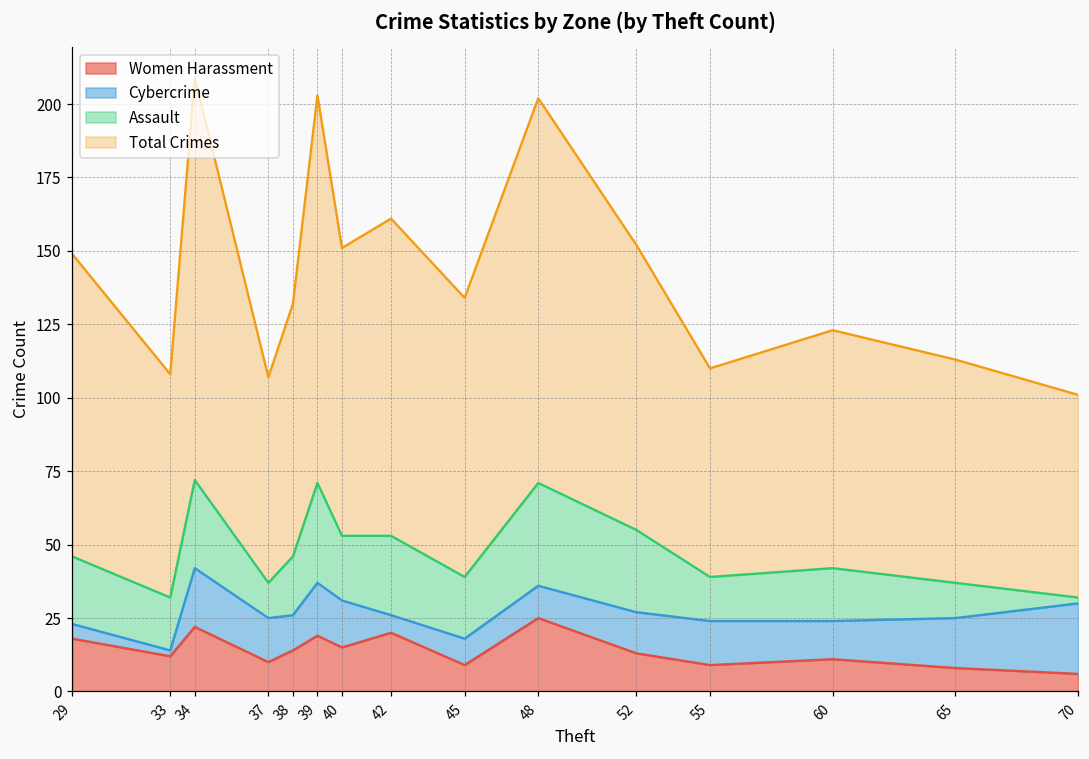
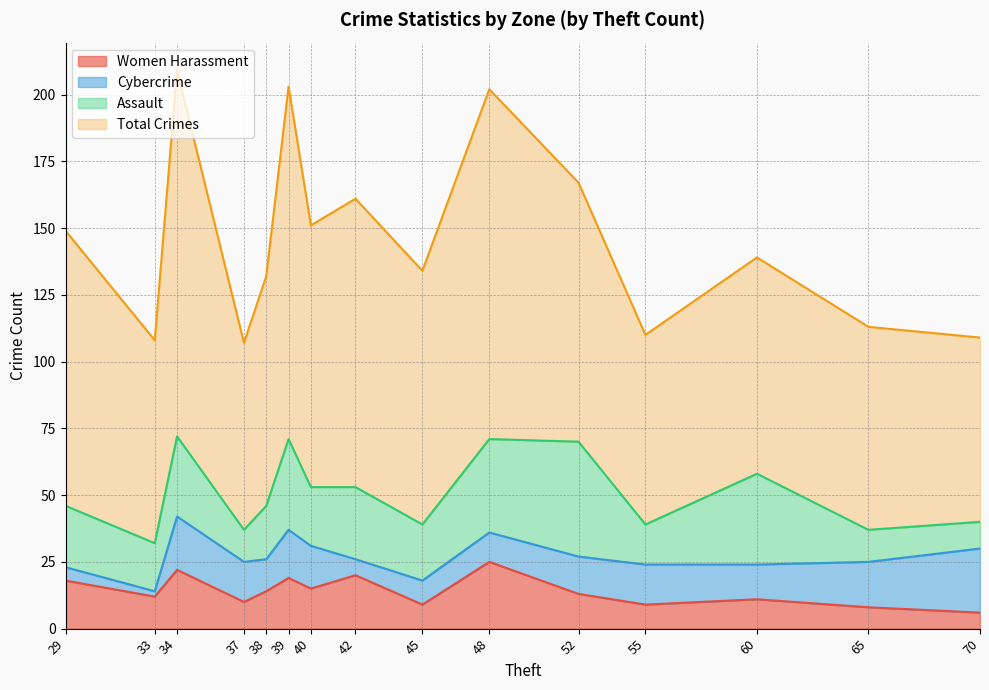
  {
    "Women Harassment": {
      "29": 18,
      "33": 12,
      "34": 22,
      "37": 10,
      "38": 14,
      "39": 19,
      "40": 15,
      "42": 20,
      "45": 9,
      "48": 25,
      "52": 13,
      "55": 9,
      "60": 11,
      "65": 8,
      "70": 6
    },
    "Cybercrime": {
      "29": 5,
      "33": 2,
      "34": 20,
      "37": 15,
      "38": 12,
      "39": 18,
      "40": 16,
      "42": 6,
      "45": 9,
      "48": 11,
      "52": 14,
      "55": 15,
      "60": 13,
      "65": 17,
      "70": 24
    },
    "Assault": {
      "29": 23,
      "33": 18,
      "34": 30,
      "37": 12,
      "38": 20,
      "39": 34,
      "40": 22,
      "42": 27,
      "45": 21,
      "48": 35,
-     "52": 28,
+     "52": 43,
      "55": 15,
-     "60": 18,
+     "60": 34,
      "65": 12,
-     "70": 2
+     "70": 10
    },
    "Total Crimes": {
      "29": 103,
      "33": 76,
      "37": 70,
      "38": 86,
      "39": 132,
      "40": 98,
      "42": 108,
      "45": 95,
      "48": 131,
      "52": 97,
      "55": 71,
      "60": 81,
      "65": 76,
      "70": 69
    }
  }
